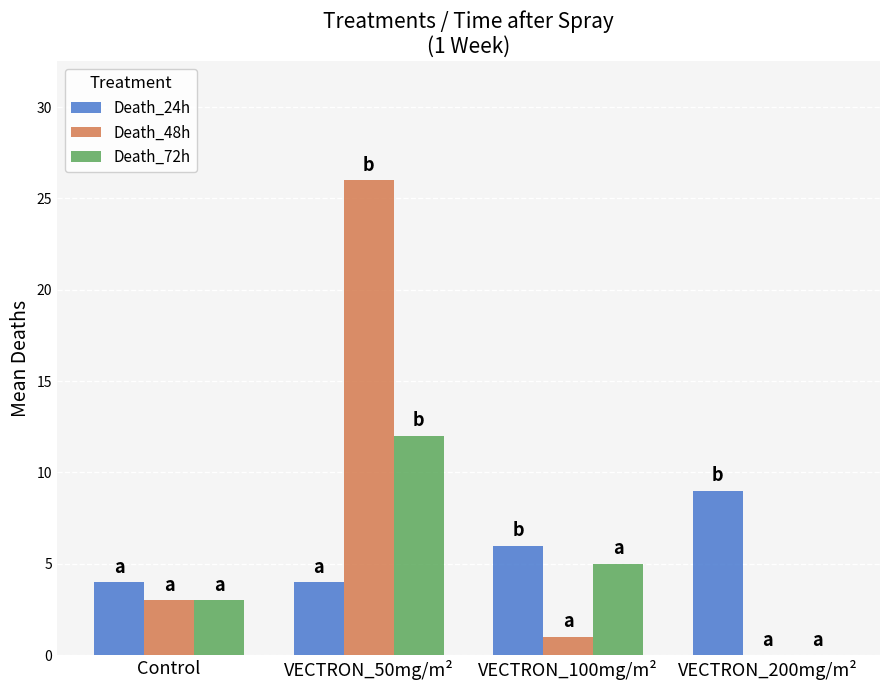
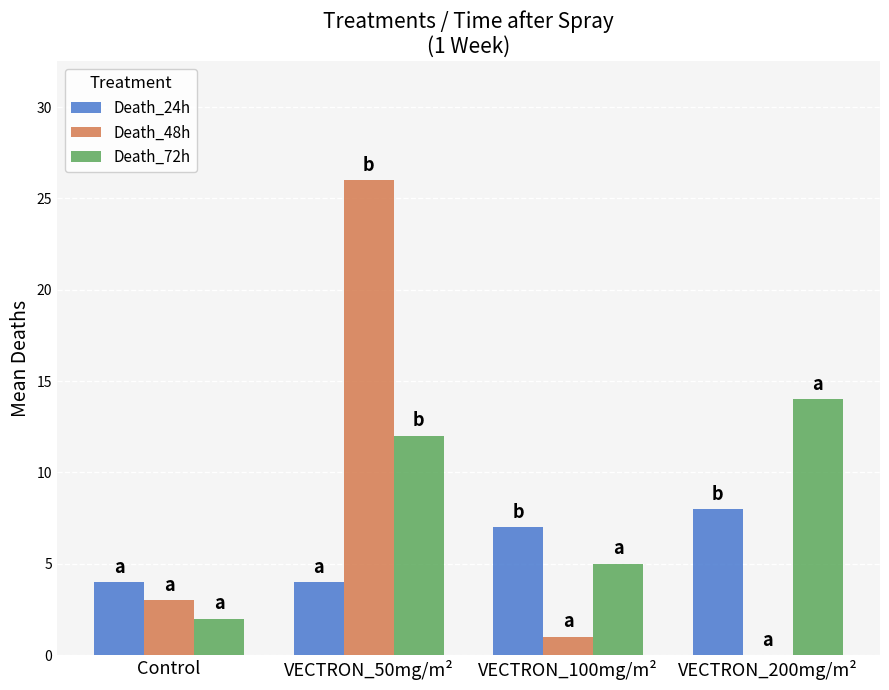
  {
    "Death_24h": {
      "Control": 4,
      "VECTRON_50mg/m²": 4,
-     "VECTRON_100mg/m²": 6,
-     "VECTRON_200mg/m²": 9
+     "VECTRON_100mg/m²": 7,
+     "VECTRON_200mg/m²": 8
    },
    "Death_48h": {
      "Control": 3,
      "VECTRON_50mg/m²": 26,
      "VECTRON_100mg/m²": 1,
      "VECTRON_200mg/m²": 0
    },
    "Death_72h": {
-     "Control": 3,
+     "Control": 2,
      "VECTRON_50mg/m²": 12,
      "VECTRON_100mg/m²": 5,
-     "VECTRON_200mg/m²": 0
+     "VECTRON_200mg/m²": 14
    }
  }
